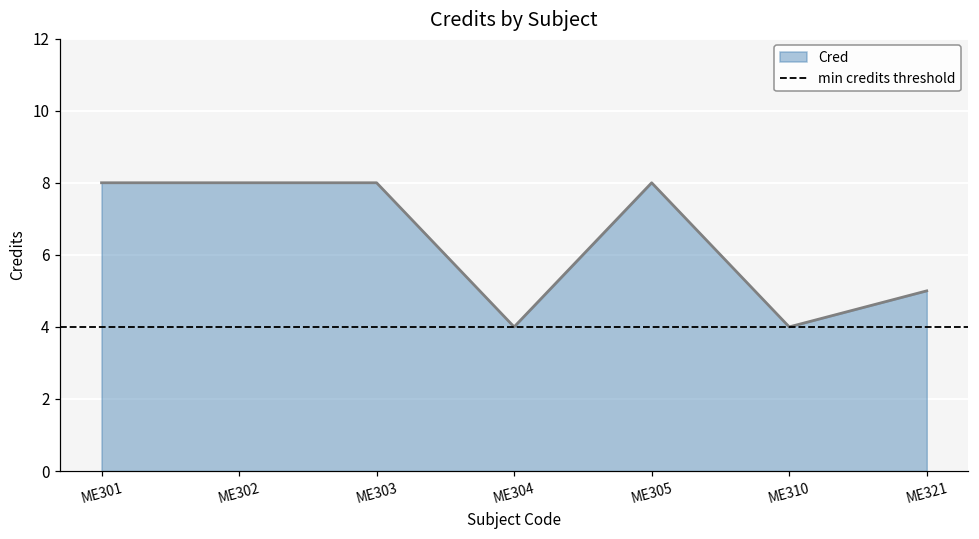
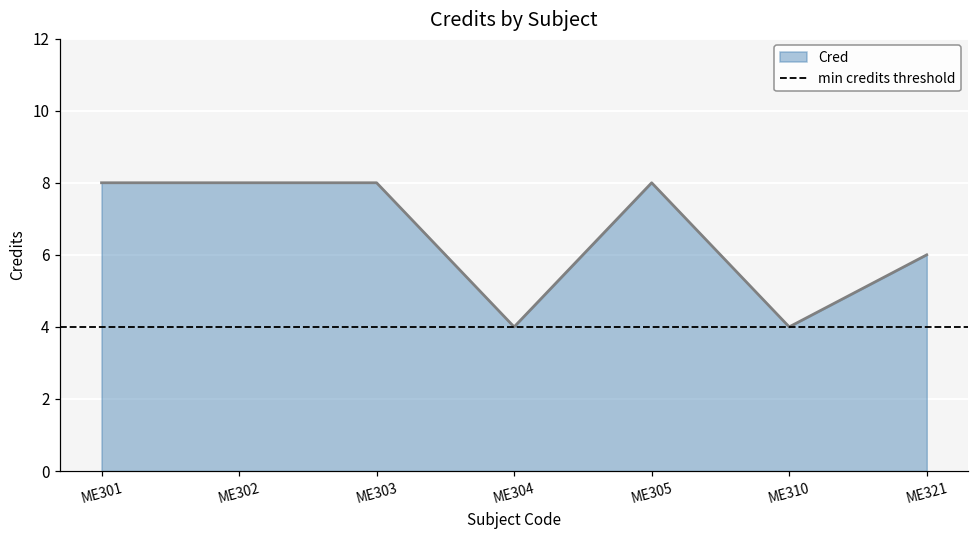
  {
    "ME301": 8,
    "ME302": 8,
    "ME303": 8,
    "ME304": 4,
    "ME305": 8,
    "ME310": 4,
-   "ME321": 5
+   "ME321": 6
  }
